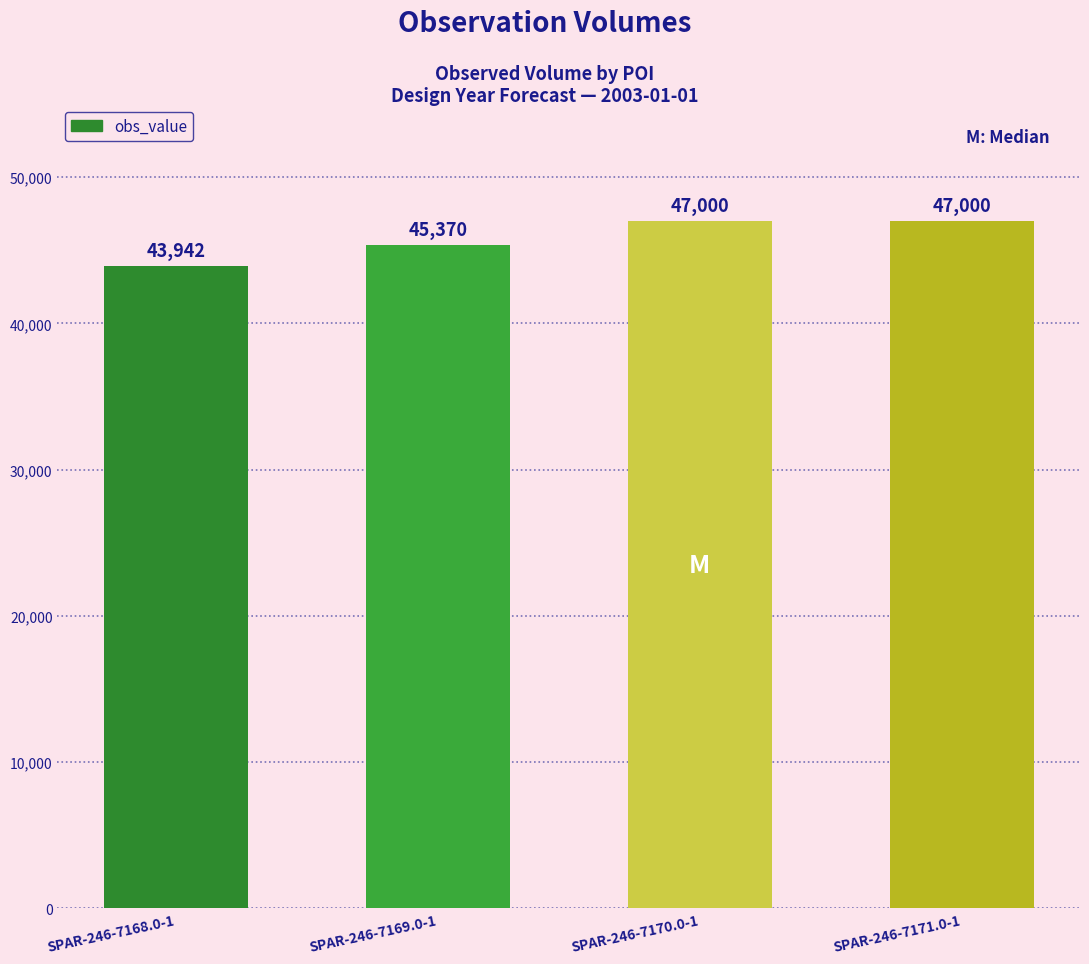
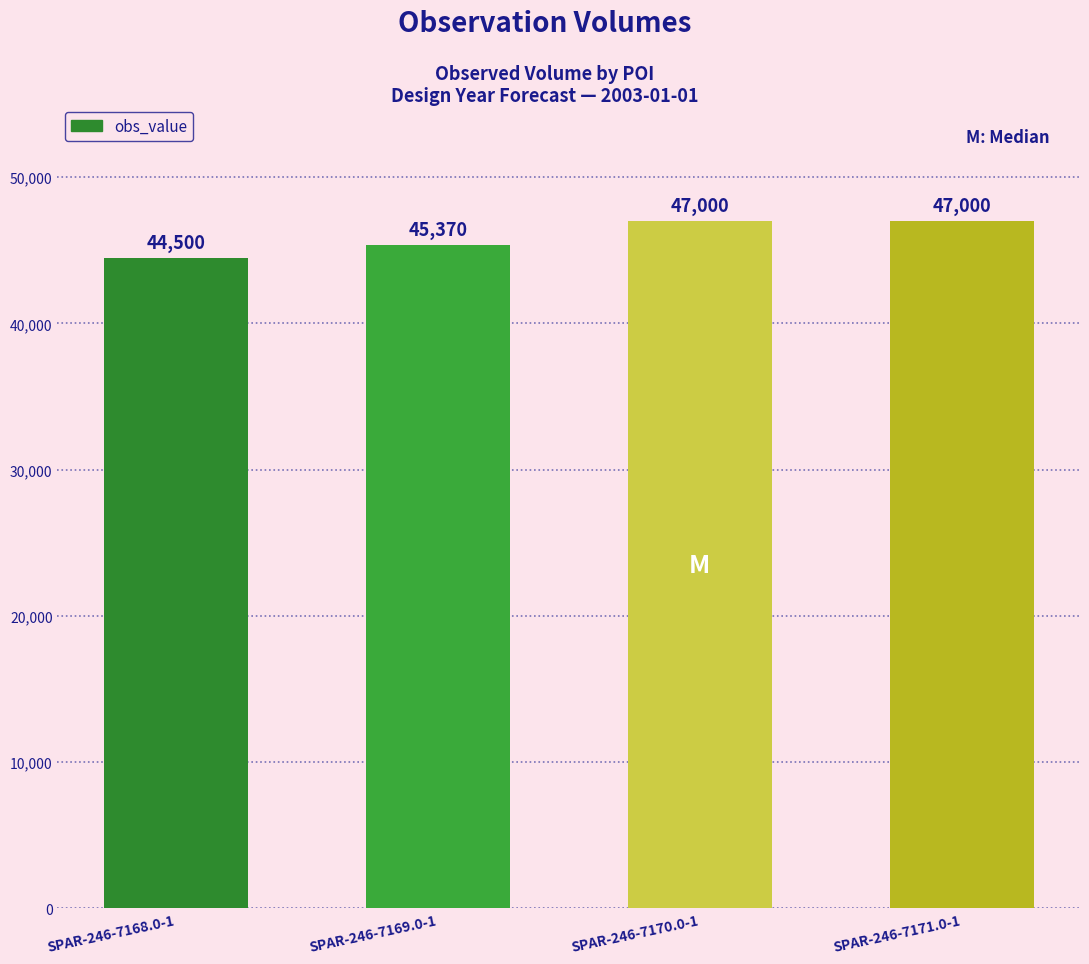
  {
-   "SPAR-246-7168.0-1": "43,942",
+   "SPAR-246-7168.0-1": "44,500",
    "SPAR-246-7169.0-1": "45,370",
    "SPAR-246-7170.0-1": "47,000",
    "SPAR-246-7171.0-1": "47,000"
  }
